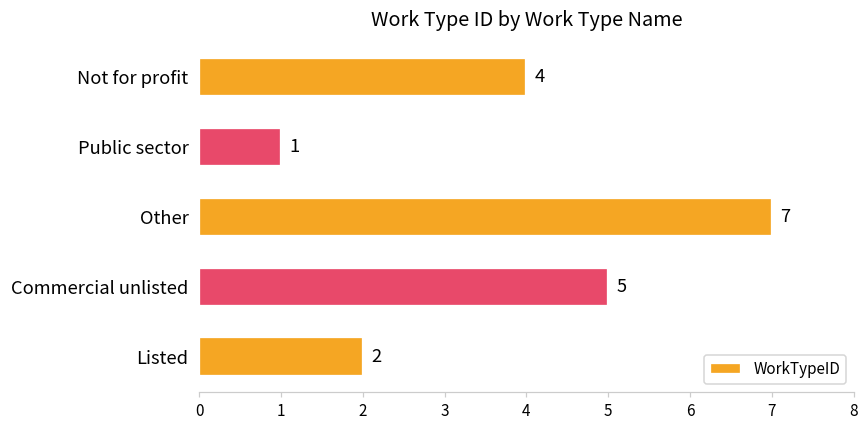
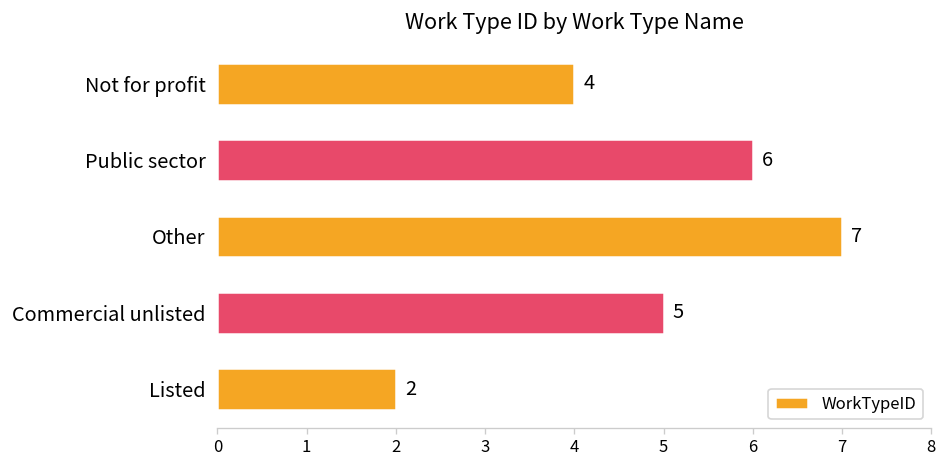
  {
    "Not for profit": 4,
-   "Public sector": 1,
+   "Public sector": 6,
    "Other": 7,
    "Commercial unlisted": 5,
    "Listed": 2
  }
